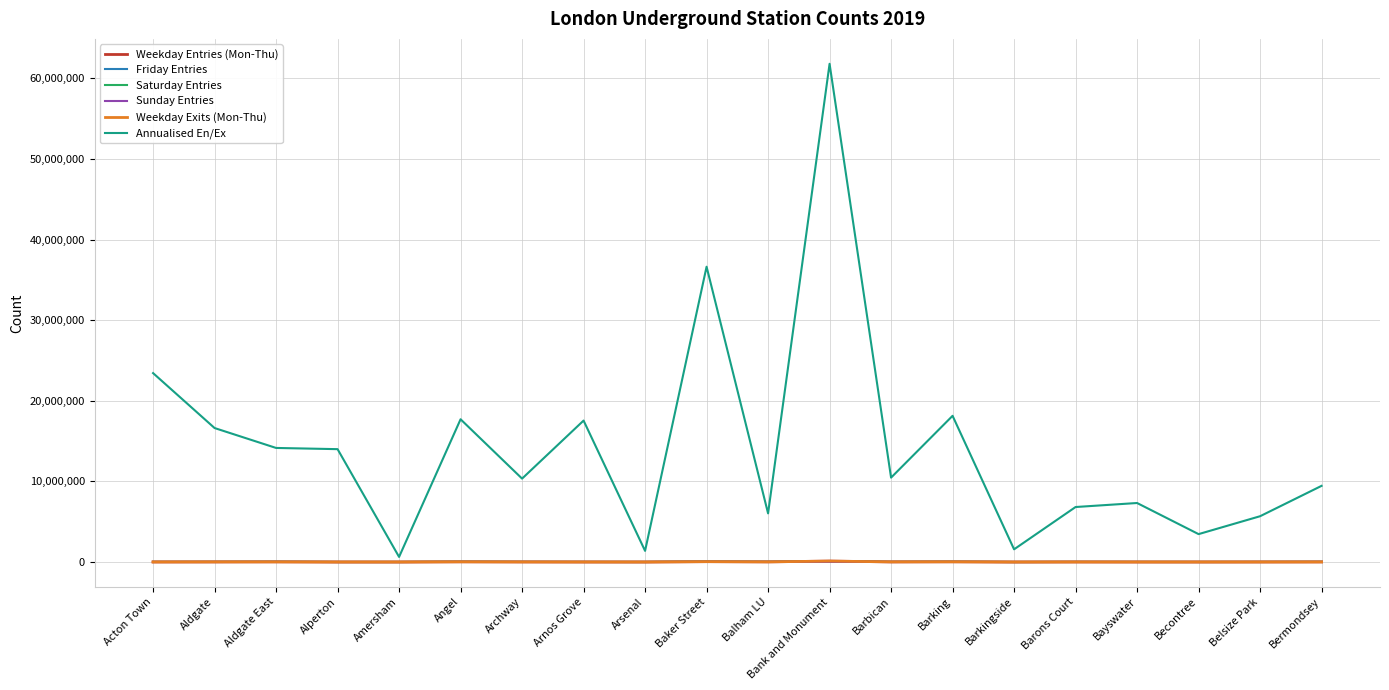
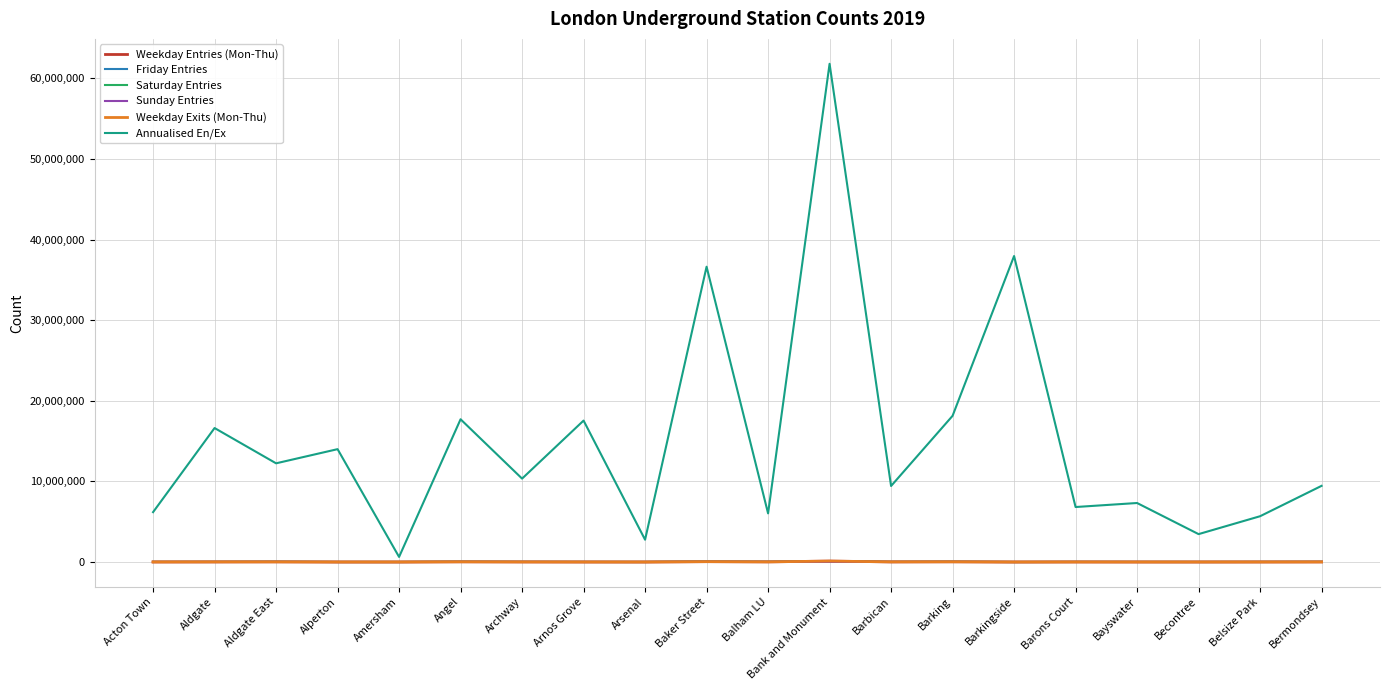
  {
    "Annualised En/Ex": {
-     "Acton Town": "23,000,000",
+     "Acton Town": "6,000,000",
      "Aldgate": "17,000,000",
-     "Aldgate East": "14,000,000",
+     "Aldgate East": "12,000,000",
      "Alperton": "14,000,000",
      "Amersham": "1,000,000",
      "Angel": "18,000,000",
      "Archway": "10,000,000",
      "Arnos Grove": "18,000,000",
-     "Arsenal": "1,000,000",
+     "Arsenal": "3,000,000",
      "Baker Street": "37,000,000",
      "Balham LU": "6,000,000",
      "Bank and Monument": "62,000,000",
-     "Barbican": "10,000,000",
+     "Barbican": "9,000,000",
      "Barking": "18,000,000",
-     "Barkingside": "2,000,000",
+     "Barkingside": "38,000,000",
      "Barons Court": "7,000,000",
      "Bayswater": "7,000,000",
      "Becontree": "3,000,000",
      "Belsize Park": "6,000,000",
      "Bermondsey": "9,000,000"
    }
  }
